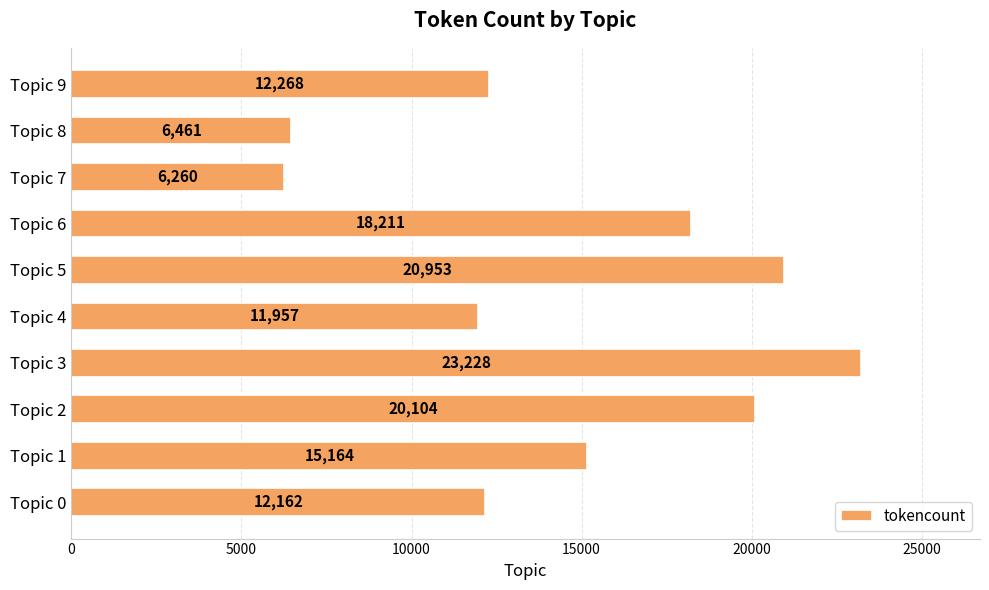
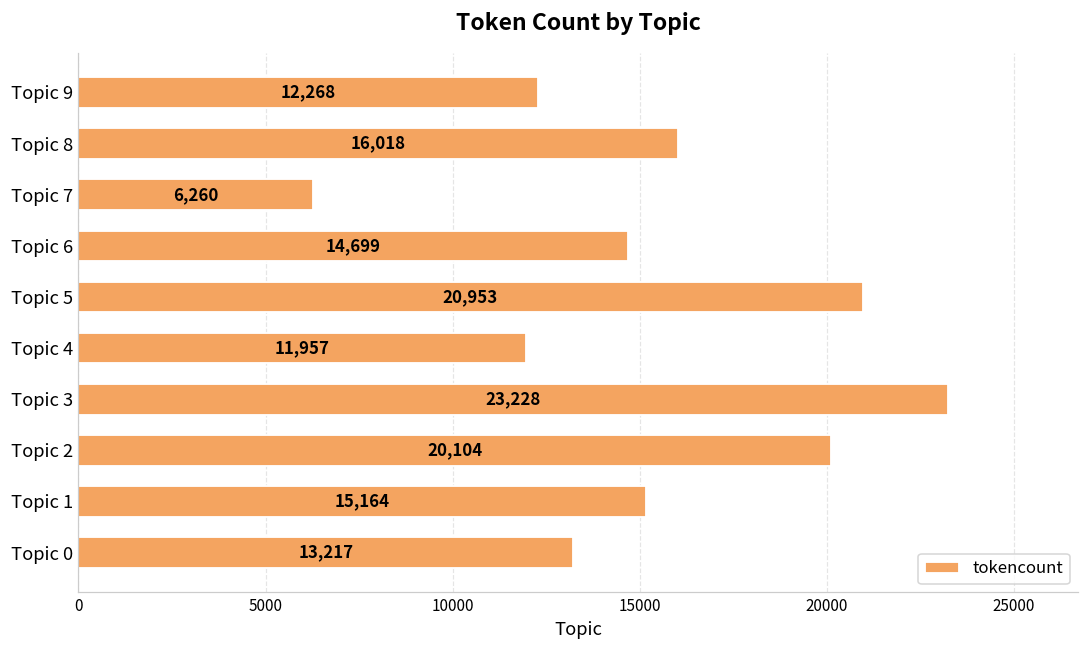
  {
    "Topic 9": "12,268",
-   "Topic 8": "6,461",
+   "Topic 8": "16,018",
    "Topic 7": "6,260",
-   "Topic 6": "18,211",
+   "Topic 6": "14,699",
    "Topic 5": "20,953",
    "Topic 4": "11,957",
    "Topic 3": "23,228",
    "Topic 2": "20,104",
    "Topic 1": "15,164",
-   "Topic 0": "12,162"
+   "Topic 0": "13,217"
  }
